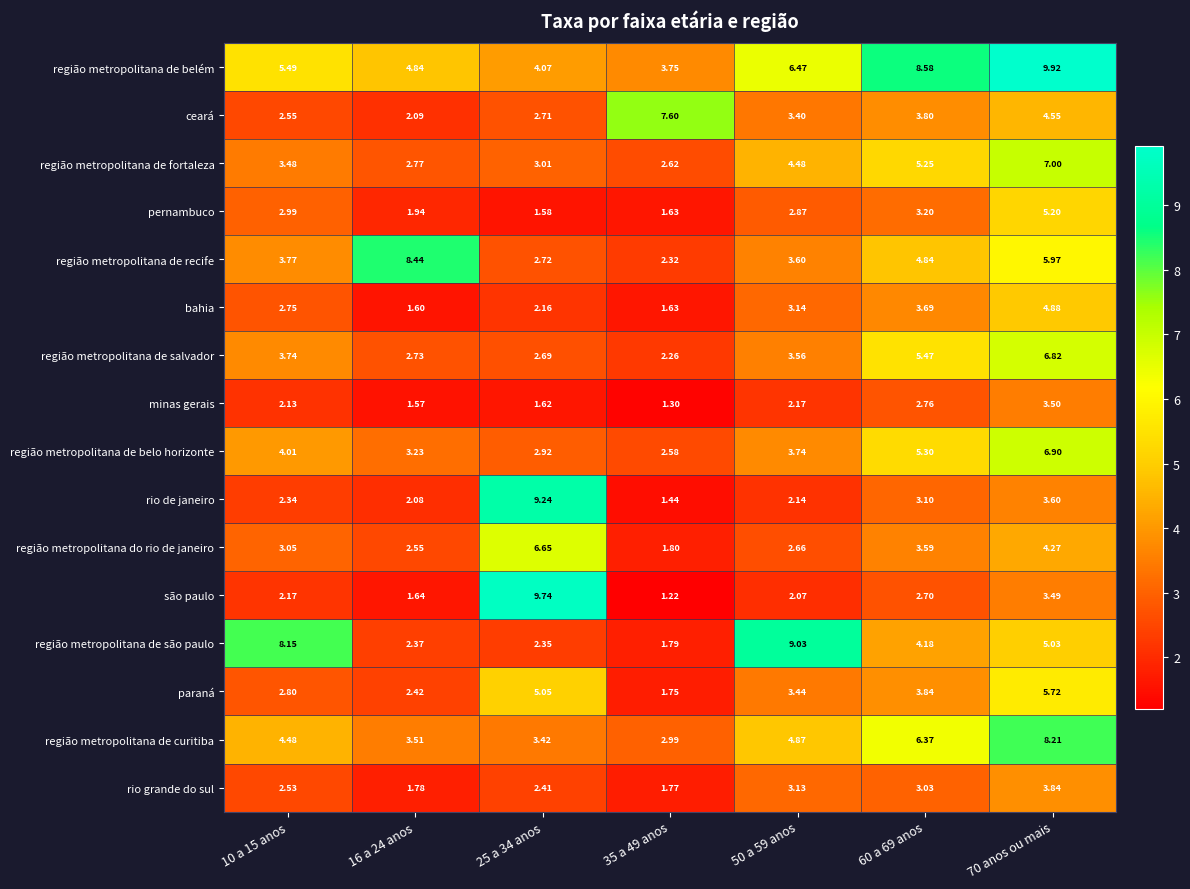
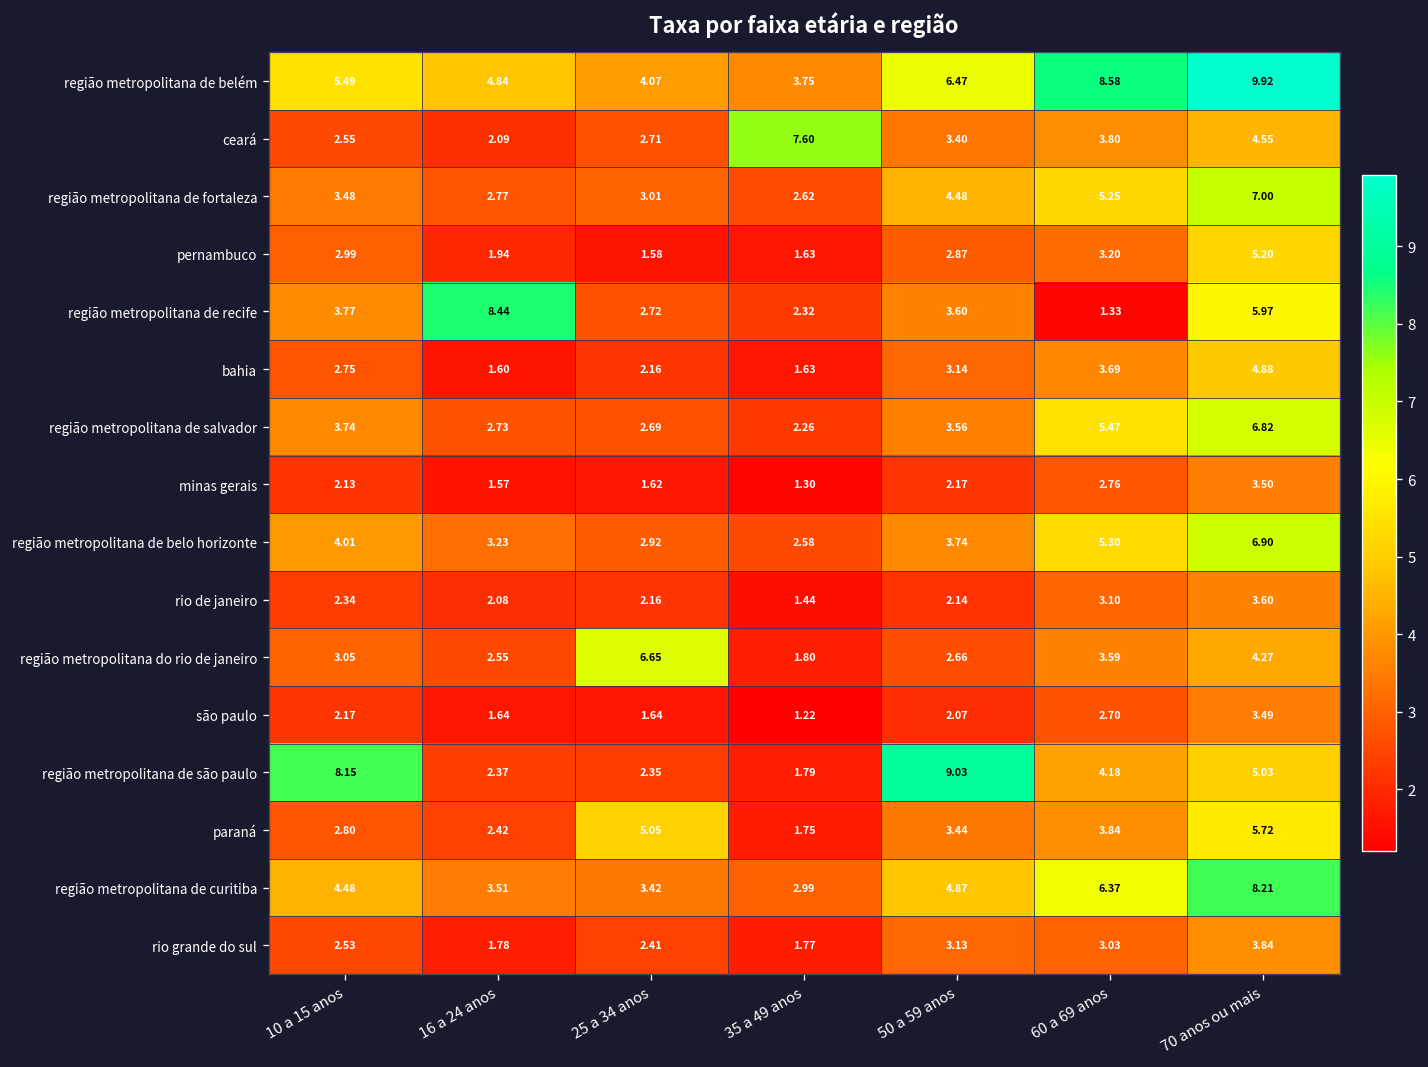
  {
    "região metropolitana de belém": {
      "10 a 15 anos": 5.49,
      "16 a 24 anos": 4.84,
      "25 a 34 anos": 4.07,
      "35 a 49 anos": 3.75,
      "50 a 59 anos": 6.47,
      "60 a 69 anos": 8.58,
      "70 anos ou mais": 9.92
    },
    "ceará": {
      "10 a 15 anos": 2.55,
      "16 a 24 anos": 2.09,
      "25 a 34 anos": 2.71,
      "35 a 49 anos": 7.60,
      "50 a 59 anos": 3.40,
      "60 a 69 anos": 3.80,
      "70 anos ou mais": 4.55
    },
    "região metropolitana de fortaleza": {
      "10 a 15 anos": 3.48,
      "16 a 24 anos": 2.77,
      "25 a 34 anos": 3.01,
      "35 a 49 anos": 2.62,
      "50 a 59 anos": 4.48,
      "60 a 69 anos": 5.25,
      "70 anos ou mais": 7.00
    },
    "pernambuco": {
      "10 a 15 anos": 2.99,
      "16 a 24 anos": 1.94,
      "25 a 34 anos": 1.58,
      "35 a 49 anos": 1.63,
      "50 a 59 anos": 2.87,
      "60 a 69 anos": 3.20,
      "70 anos ou mais": 5.20
    },
    "região metropolitana de recife": {
      "10 a 15 anos": 3.77,
      "16 a 24 anos": 8.44,
      "25 a 34 anos": 2.72,
      "35 a 49 anos": 2.32,
      "50 a 59 anos": 3.60,
-     "60 a 69 anos": 4.84,
+     "60 a 69 anos": 1.33,
      "70 anos ou mais": 5.97
    },
    "bahia": {
      "10 a 15 anos": 2.75,
      "16 a 24 anos": 1.60,
      "25 a 34 anos": 2.16,
      "35 a 49 anos": 1.63,
      "50 a 59 anos": 3.14,
      "60 a 69 anos": 3.69,
      "70 anos ou mais": 4.88
    },
    "região metropolitana de salvador": {
      "10 a 15 anos": 3.74,
      "16 a 24 anos": 2.73,
      "25 a 34 anos": 2.69,
      "35 a 49 anos": 2.26,
      "50 a 59 anos": 3.56,
      "60 a 69 anos": 5.47,
      "70 anos ou mais": 6.82
    },
    "minas gerais": {
      "10 a 15 anos": 2.13,
      "16 a 24 anos": 1.57,
      "25 a 34 anos": 1.62,
      "35 a 49 anos": 1.30,
      "50 a 59 anos": 2.17,
      "60 a 69 anos": 2.76,
      "70 anos ou mais": 3.50
    },
    "região metropolitana de belo horizonte": {
      "10 a 15 anos": 4.01,
      "16 a 24 anos": 3.23,
      "25 a 34 anos": 2.92,
      "35 a 49 anos": 2.58,
      "50 a 59 anos": 3.74,
      "60 a 69 anos": 5.30,
      "70 anos ou mais": 6.90
    },
    "rio de janeiro": {
      "10 a 15 anos": 2.34,
      "16 a 24 anos": 2.08,
-     "25 a 34 anos": 9.24,
+     "25 a 34 anos": 2.16,
      "35 a 49 anos": 1.44,
      "50 a 59 anos": 2.14,
      "60 a 69 anos": 3.10,
      "70 anos ou mais": 3.60
    },
    "região metropolitana do rio de janeiro": {
      "10 a 15 anos": 3.05,
      "16 a 24 anos": 2.55,
      "25 a 34 anos": 6.65,
      "35 a 49 anos": 1.80,
      "50 a 59 anos": 2.66,
      "60 a 69 anos": 3.59,
      "70 anos ou mais": 4.27
    },
    "são paulo": {
      "10 a 15 anos": 2.17,
      "16 a 24 anos": 1.64,
-     "25 a 34 anos": 9.74,
+     "25 a 34 anos": 1.64,
      "35 a 49 anos": 1.22,
      "50 a 59 anos": 2.07,
      "60 a 69 anos": 2.70,
      "70 anos ou mais": 3.49
    },
    "região metropolitana de são paulo": {
      "10 a 15 anos": 8.15,
      "16 a 24 anos": 2.37,
      "25 a 34 anos": 2.35,
      "35 a 49 anos": 1.79,
      "50 a 59 anos": 9.03,
      "60 a 69 anos": 4.18,
      "70 anos ou mais": 5.03
    },
    "paraná": {
      "10 a 15 anos": 2.80,
      "16 a 24 anos": 2.42,
      "25 a 34 anos": 5.05,
      "35 a 49 anos": 1.75,
      "50 a 59 anos": 3.44,
      "60 a 69 anos": 3.84,
      "70 anos ou mais": 5.72
    },
    "região metropolitana de curitiba": {
      "10 a 15 anos": 4.48,
      "16 a 24 anos": 3.51,
      "25 a 34 anos": 3.42,
      "35 a 49 anos": 2.99,
      "50 a 59 anos": 4.87,
      "60 a 69 anos": 6.37,
      "70 anos ou mais": 8.21
    },
    "rio grande do sul": {
      "10 a 15 anos": 2.53,
      "16 a 24 anos": 1.78,
      "25 a 34 anos": 2.41,
      "35 a 49 anos": 1.77,
      "50 a 59 anos": 3.13,
      "60 a 69 anos": 3.03,
      "70 anos ou mais": 3.84
    }
  }
